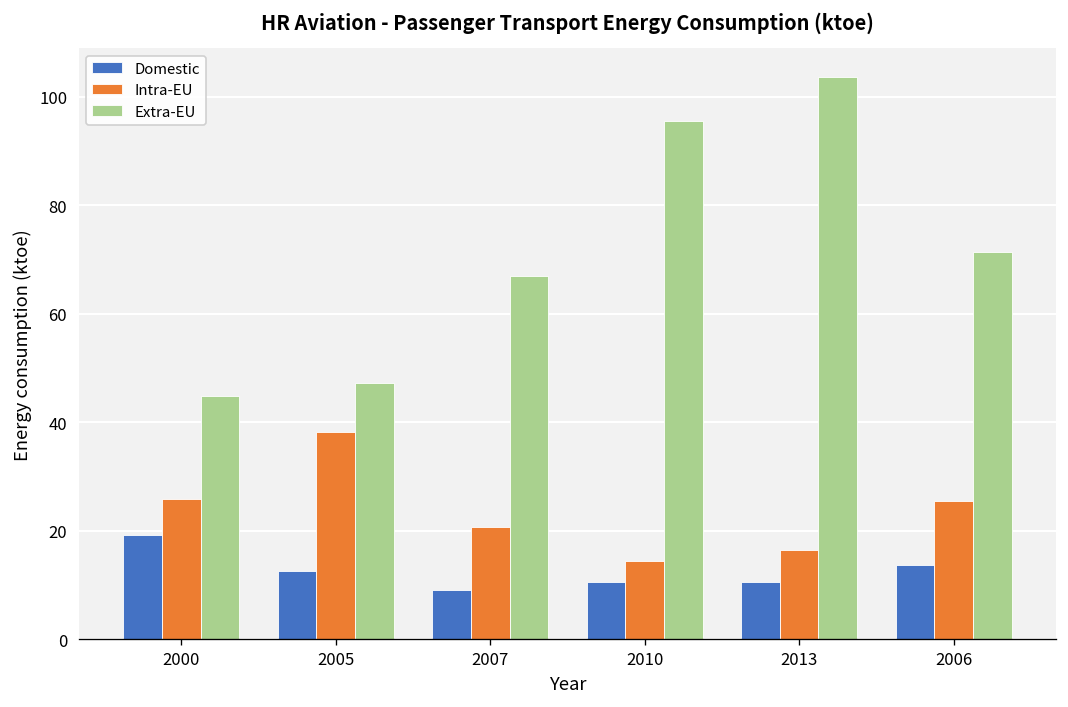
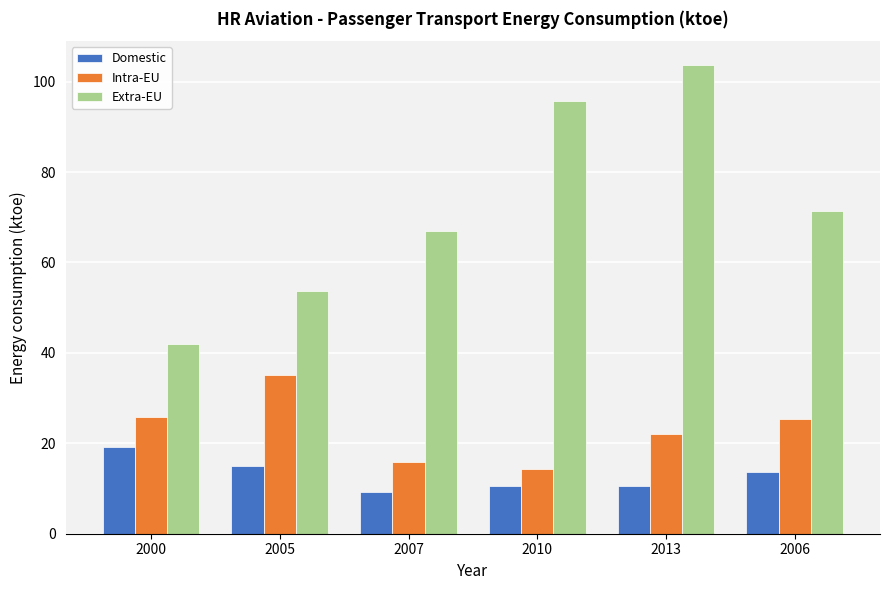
  {
    "Domestic": {
      "2000": 19,
-     "2005": 13,
+     "2005": 15,
      "2007": 9,
      "2010": 11,
      "2013": 11,
      "2006": 14
    },
    "Intra-EU": {
      "2000": 26,
-     "2005": 38,
-     "2007": 21,
+     "2005": 35,
+     "2007": 16,
      "2010": 14,
-     "2013": 17,
+     "2013": 22,
      "2006": 25
    },
    "Extra-EU": {
-     "2000": 45,
-     "2005": 47,
+     "2000": 42,
+     "2005": 54,
      "2007": 67,
      "2010": 96,
      "2013": 104,
      "2006": 71
    }
  }
